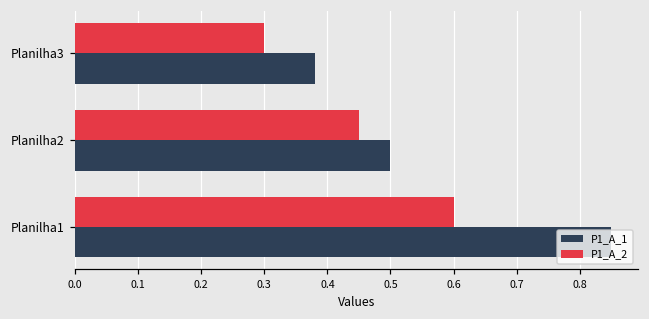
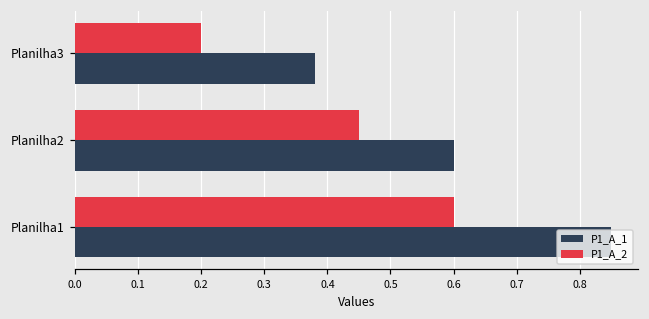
  {
    "P1_A_1": {
      "Planilha3": 0.38,
-     "Planilha2": 0.5
+     "Planilha2": 0.6
    },
    "P1_A_2": {
-     "Planilha3": 0.3,
+     "Planilha3": 0.2,
      "Planilha2": 0.45,
      "Planilha1": 0.6
    }
  }
